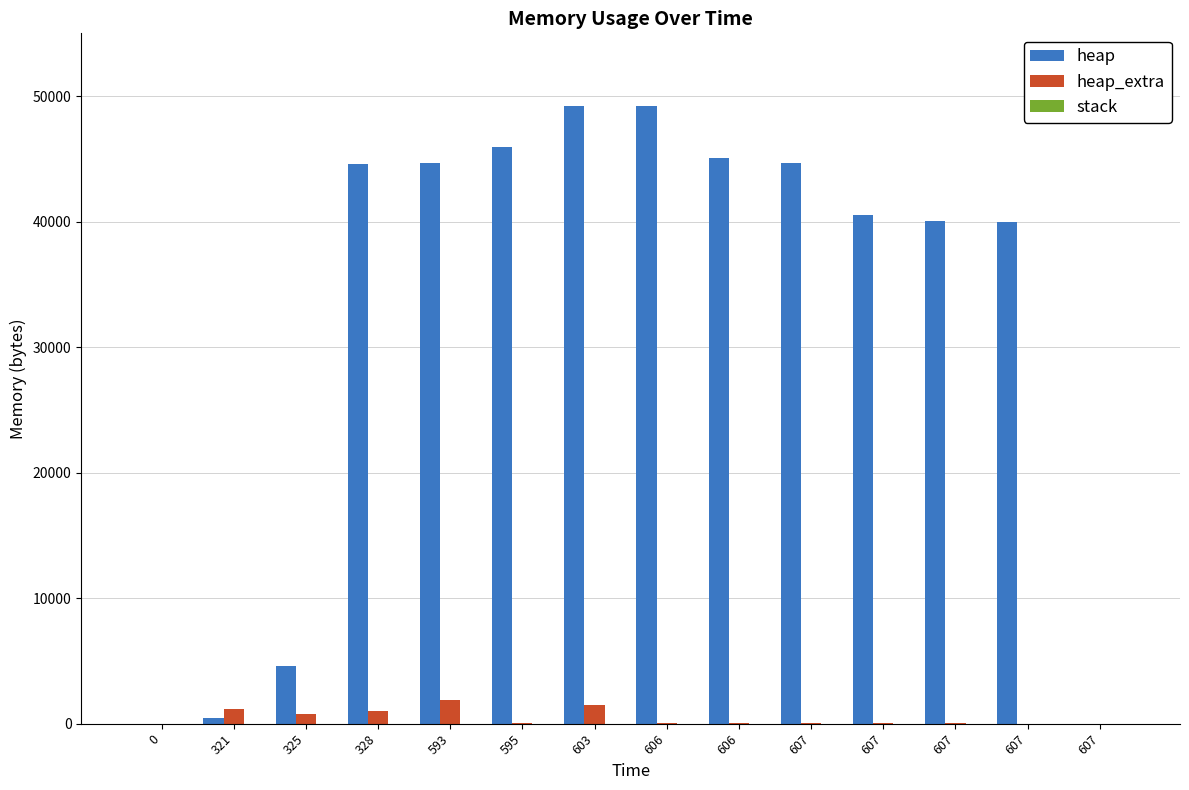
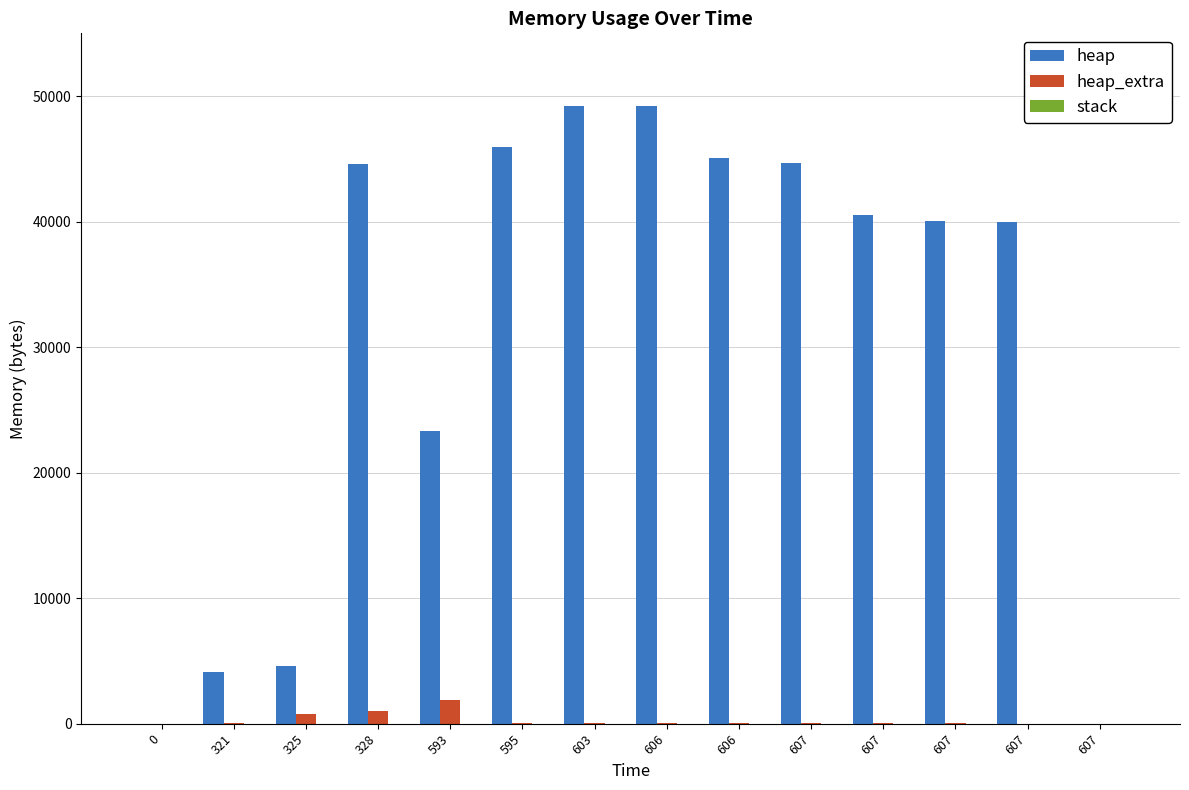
  {
    "heap": {
      "0": 0,
-     "321": 500,
+     "321": 4100,
      "325": 4600,
      "328": 44600,
-     "593": 44600,
+     "593": 23300,
      "595": 45900,
      "603": 49200
    },
    "heap_extra": {
      "0": 0,
-     "321": 1200,
+     "321": 0,
      "325": 800,
      "328": 1000,
      "593": 1900,
-     "603": 1500
+     "603": 100
    },
    "stack": {
      "0": 0,
      "321": 0,
      "325": 0,
      "328": 0,
      "593": 0,
      "595": 0,
      "603": 0
    }
  }
